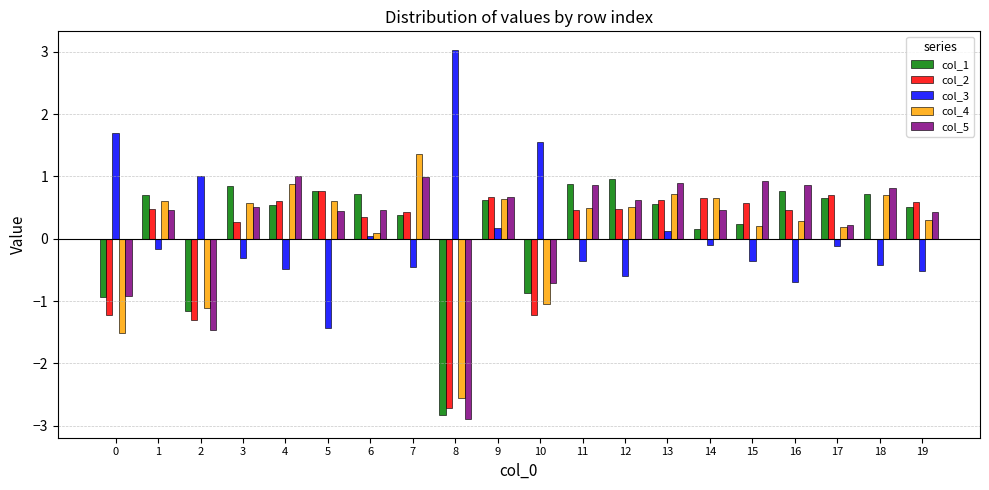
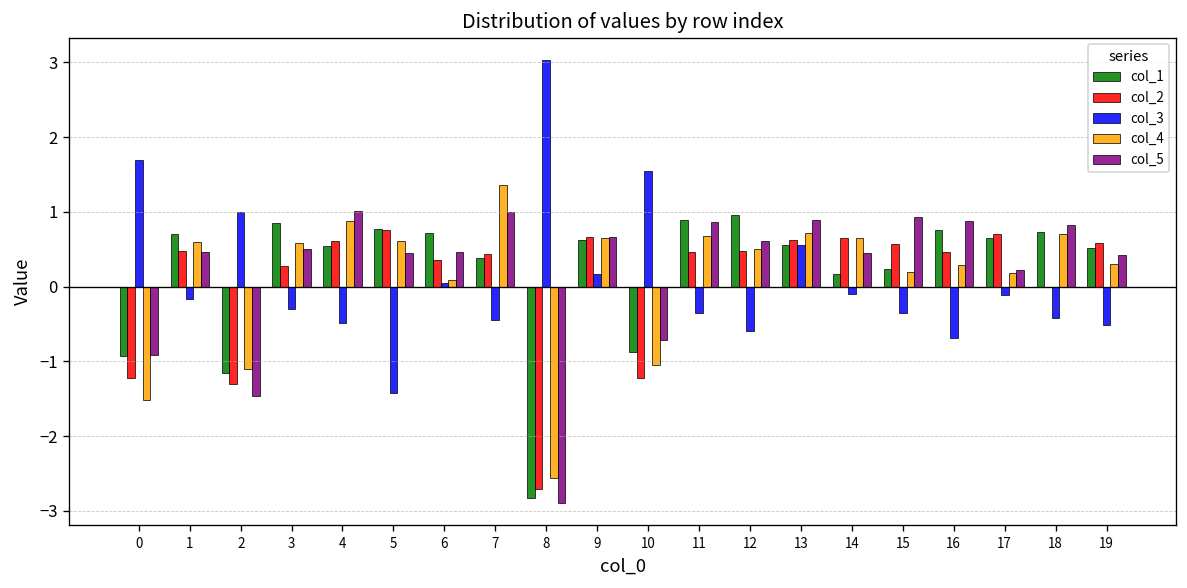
  {
    "col_1": {
      "0": -0.9,
      "1": 0.7,
      "2": -1.2,
      "3": 0.9,
      "4": 0.5,
      "5": 0.8,
      "6": 0.7,
      "7": 0.4,
      "8": -2.8,
      "9": 0.6,
      "10": -0.9,
      "11": 0.9,
      "12": 1.0,
      "13": 0.6,
      "14": 0.2,
      "15": 0.2,
      "16": 0.8,
      "17": 0.7,
      "18": 0.7,
      "19": 0.5
    },
    "col_2": {
      "0": -1.2,
      "1": 0.5,
      "2": -1.3,
      "3": 0.3,
      "4": 0.6,
      "5": 0.8,
      "6": 0.4,
      "7": 0.4,
      "8": -2.7,
      "9": 0.7,
      "10": -1.2,
      "11": 0.5,
      "12": 0.5,
      "13": 0.6,
      "14": 0.6,
      "15": 0.6,
      "16": 0.5,
      "17": 0.7,
      "19": 0.6
    },
    "col_3": {
      "0": 1.7,
      "1": -0.2,
      "2": 1.0,
      "3": -0.3,
      "4": -0.5,
      "5": -1.4,
      "6": 0.0,
      "7": -0.5,
      "8": 3.0,
      "9": 0.2,
      "10": 1.5,
      "11": -0.3,
      "12": -0.6,
-     "13": 0.1,
+     "13": 0.6,
      "14": -0.1,
      "15": -0.4,
      "16": -0.7,
      "17": -0.1,
      "18": -0.4,
      "19": -0.5
    },
    "col_4": {
      "0": -1.5,
      "1": 0.6,
      "2": -1.1,
      "3": 0.6,
      "4": 0.9,
      "5": 0.6,
      "6": 0.1,
      "7": 1.4,
      "8": -2.6,
      "9": 0.6,
      "10": -1.0,
-     "11": 0.5,
+     "11": 0.7,
      "12": 0.5,
      "13": 0.7,
      "14": 0.7,
      "15": 0.2,
      "16": 0.3,
      "17": 0.2,
      "18": 0.7,
      "19": 0.3
    },
    "col_5": {
      "0": -0.9,
      "1": 0.5,
      "2": -1.5,
      "3": 0.5,
      "4": 1.0,
      "5": 0.5,
      "6": 0.5,
      "7": 1.0,
      "8": -2.9,
      "9": 0.7,
      "10": -0.7,
      "11": 0.9,
      "12": 0.6,
      "13": 0.9,
      "14": 0.5,
      "15": 0.9,
      "16": 0.9,
      "17": 0.2,
      "18": 0.8,
      "19": 0.4
    }
  }
